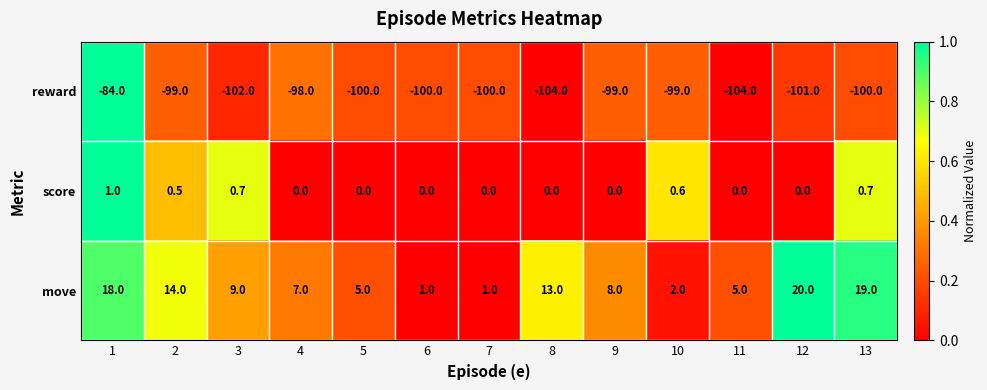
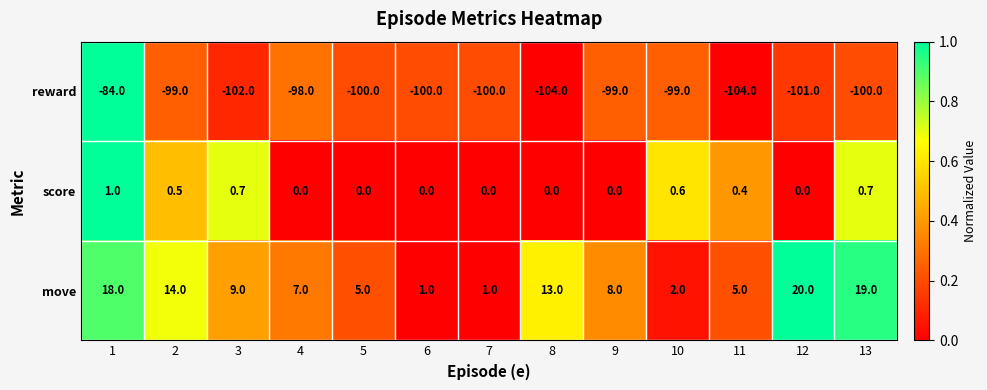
  {
    "reward": {
      "1": -84.0,
      "2": -99.0,
      "3": -102.0,
      "4": -98.0,
      "5": -100.0,
      "6": -100.0,
      "7": -100.0,
      "8": -104.0,
      "9": -99.0,
      "10": -99.0,
      "11": -104.0,
      "12": -101.0,
      "13": -100.0
    },
    "score": {
      "1": 1.0,
      "2": 0.5,
      "3": 0.7,
      "4": 0.0,
      "5": 0.0,
      "6": 0.0,
      "7": 0.0,
      "8": 0.0,
      "9": 0.0,
      "10": 0.6,
-     "11": 0.0,
+     "11": 0.4,
      "12": 0.0,
      "13": 0.7
    },
    "move": {
      "1": 18.0,
      "2": 14.0,
      "3": 9.0,
      "4": 7.0,
      "5": 5.0,
      "6": 1.0,
      "7": 1.0,
      "8": 13.0,
      "9": 8.0,
      "10": 2.0,
      "11": 5.0,
      "12": 20.0,
      "13": 19.0
    }
  }
